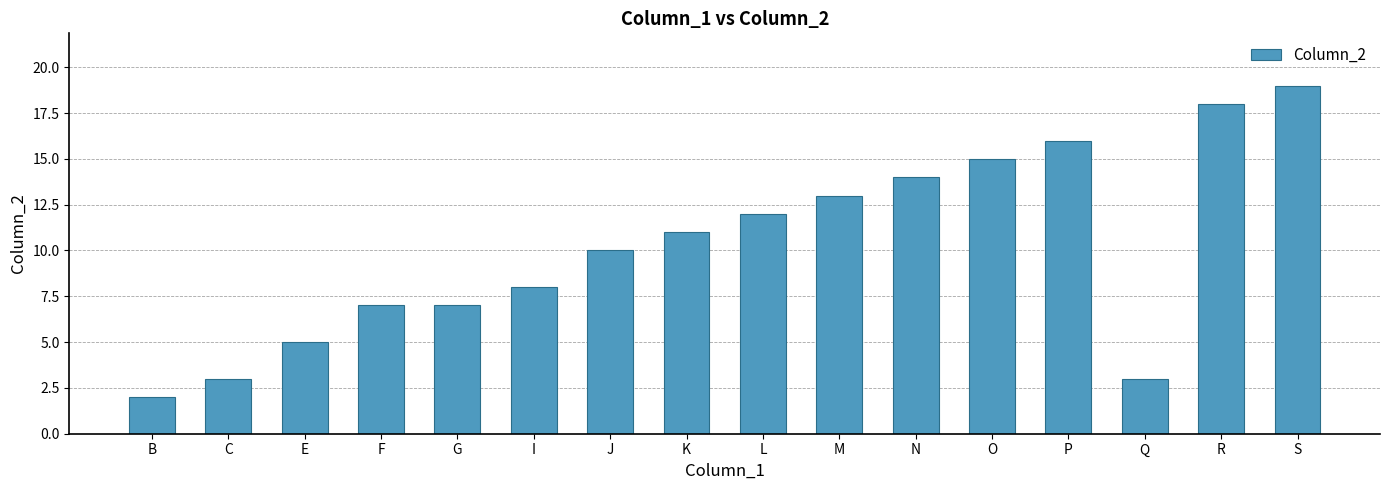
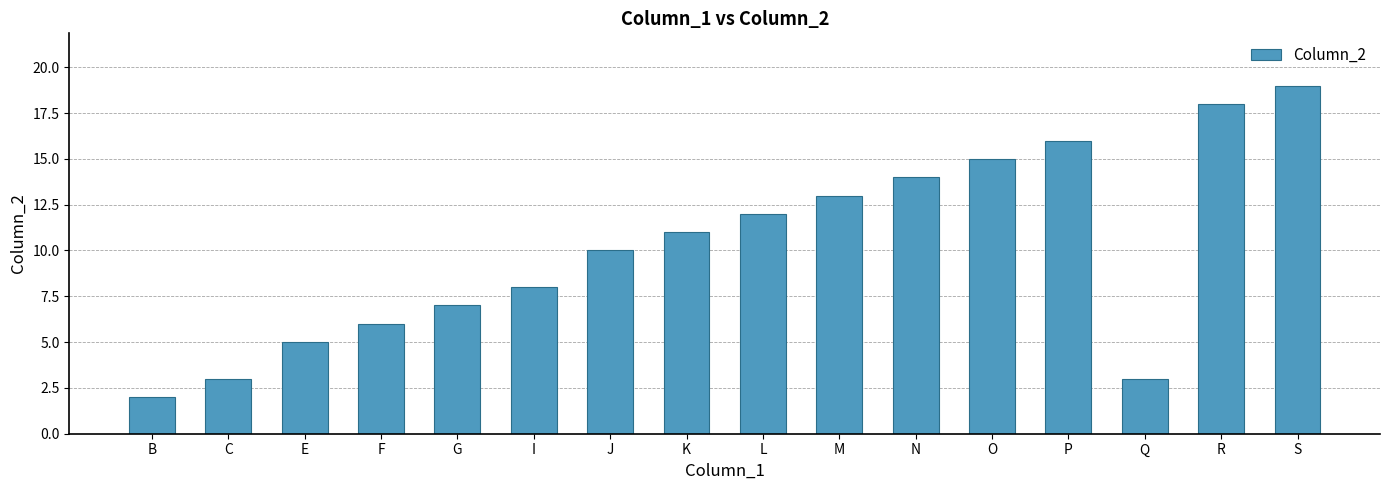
  {
    "B": 2,
    "C": 3,
    "E": 5,
-   "F": 7,
+   "F": 6,
    "G": 7,
    "I": 8,
    "J": 10,
    "K": 11,
    "L": 12,
    "M": 13,
    "N": 14,
    "O": 15,
    "P": 16,
    "Q": 3,
    "R": 18,
    "S": 19
  }
